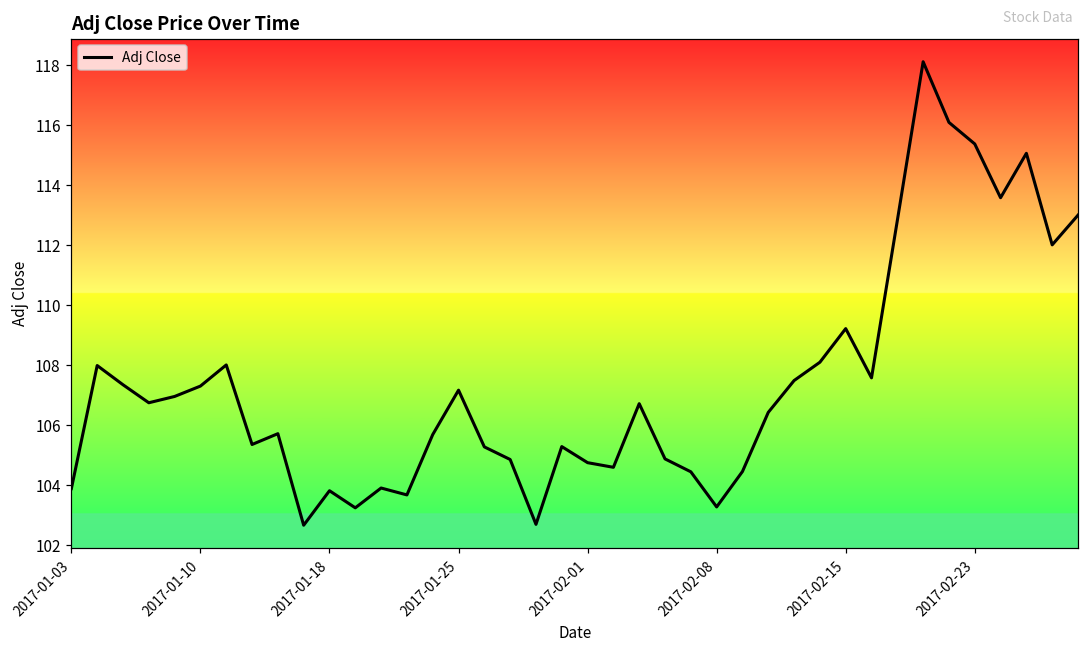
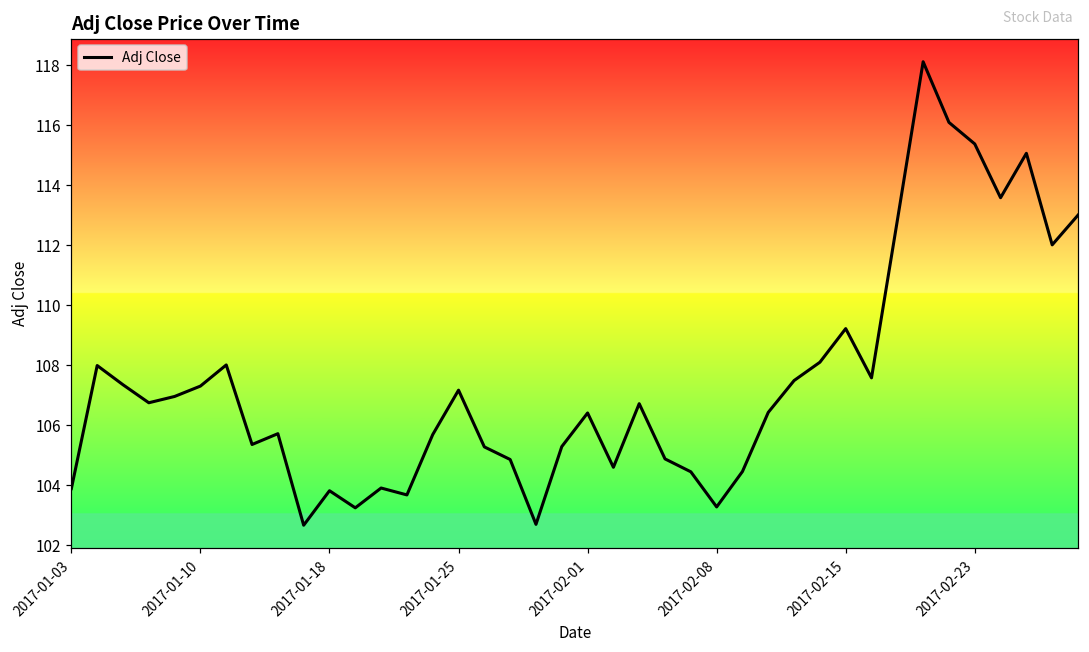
  {
    "2017-01-03": 103.9,
    "2017-01-10": 107.3,
    "2017-01-18": 103.8,
    "2017-01-25": 107.2,
-   "2017-02-01": 104.7,
+   "2017-02-01": 106.4,
    "2017-02-08": 103.3,
    "2017-02-15": 109.2,
    "2017-02-23": 115.4
  }
